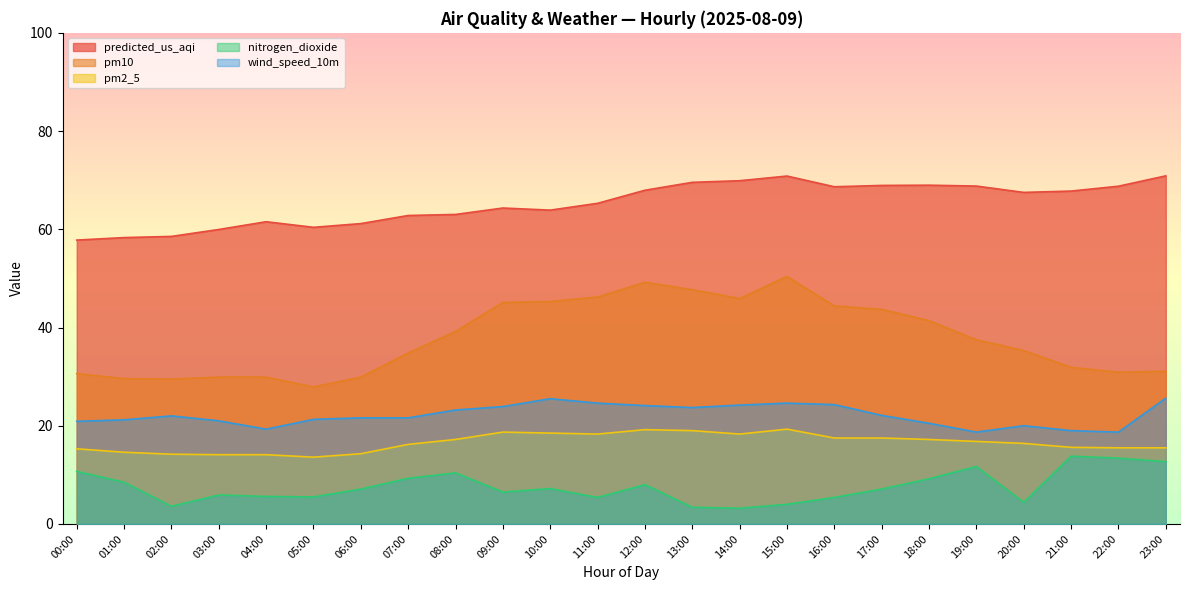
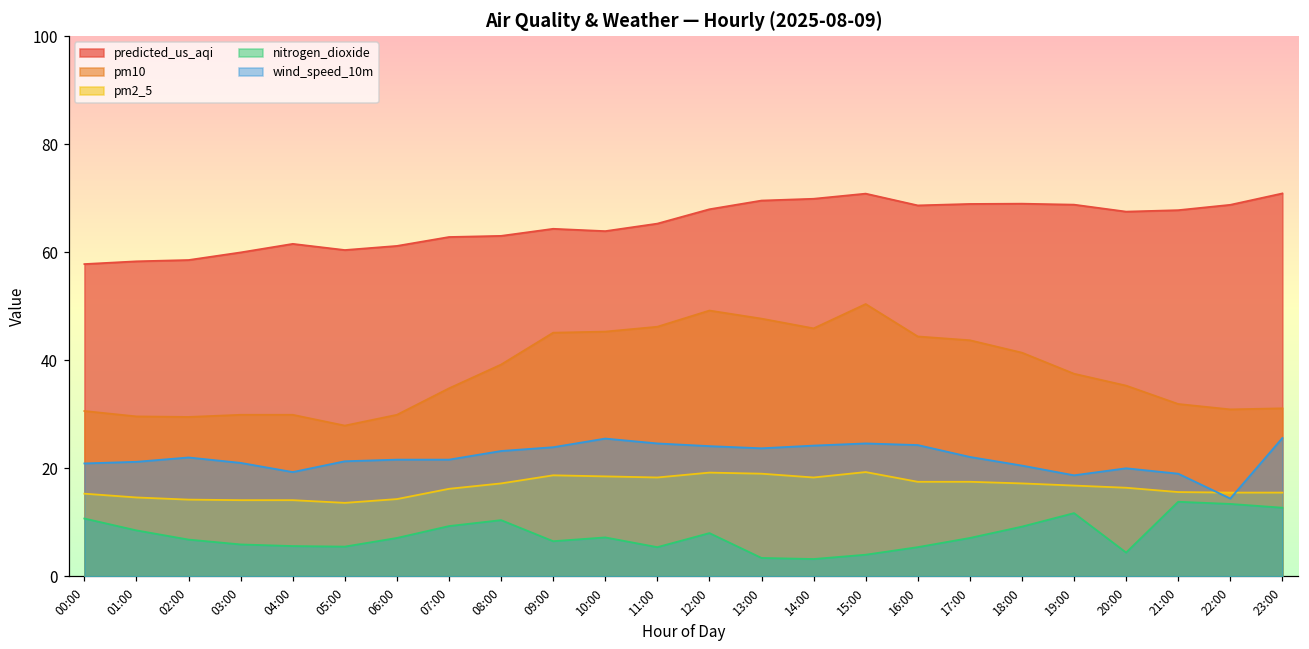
  {
    "nitrogen_dioxide": {
      "00:00": 11,
      "01:00": 9,
-     "02:00": 4,
+     "02:00": 7,
      "03:00": 6,
      "04:00": 6,
      "05:00": 6,
      "06:00": 7,
      "07:00": 9,
      "08:00": 10,
      "09:00": 7,
      "10:00": 7,
      "11:00": 5,
      "12:00": 8,
      "13:00": 3,
      "14:00": 3,
      "15:00": 4,
      "16:00": 5,
      "17:00": 7,
      "18:00": 9,
      "19:00": 12,
      "20:00": 4,
      "21:00": 14,
      "22:00": 13,
      "23:00": 13
    },
    "wind_speed_10m": {
      "00:00": 21,
      "01:00": 21,
      "02:00": 22,
      "03:00": 21,
      "04:00": 19,
      "05:00": 21,
      "06:00": 22,
      "07:00": 22,
      "08:00": 23,
      "09:00": 24,
      "10:00": 26,
      "11:00": 25,
      "12:00": 24,
      "13:00": 24,
      "14:00": 24,
      "15:00": 25,
      "16:00": 24,
      "17:00": 22,
      "18:00": 21,
      "19:00": 19,
      "20:00": 20,
      "21:00": 19,
-     "22:00": 19,
+     "22:00": 14,
      "23:00": 26
    }
  }
